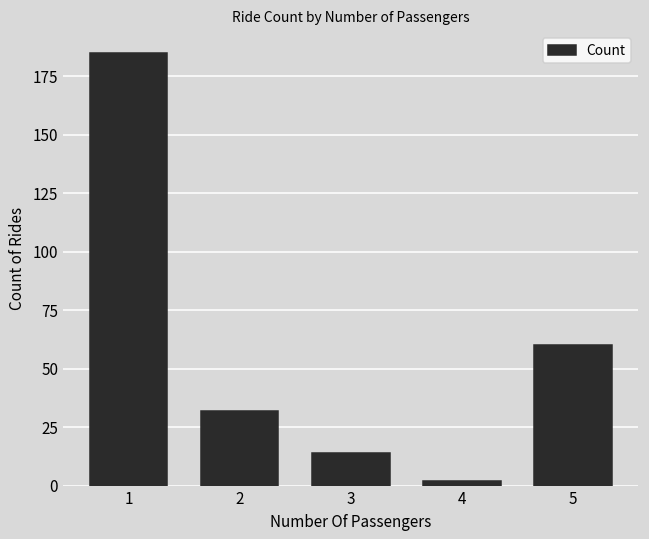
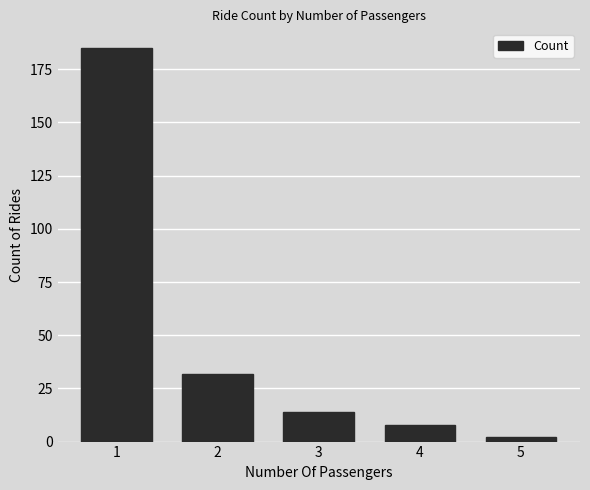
  {
    "1": 185,
    "2": 32,
    "3": 14,
-   "4": 2,
-   "5": 60
+   "4": 8,
+   "5": 2
  }
